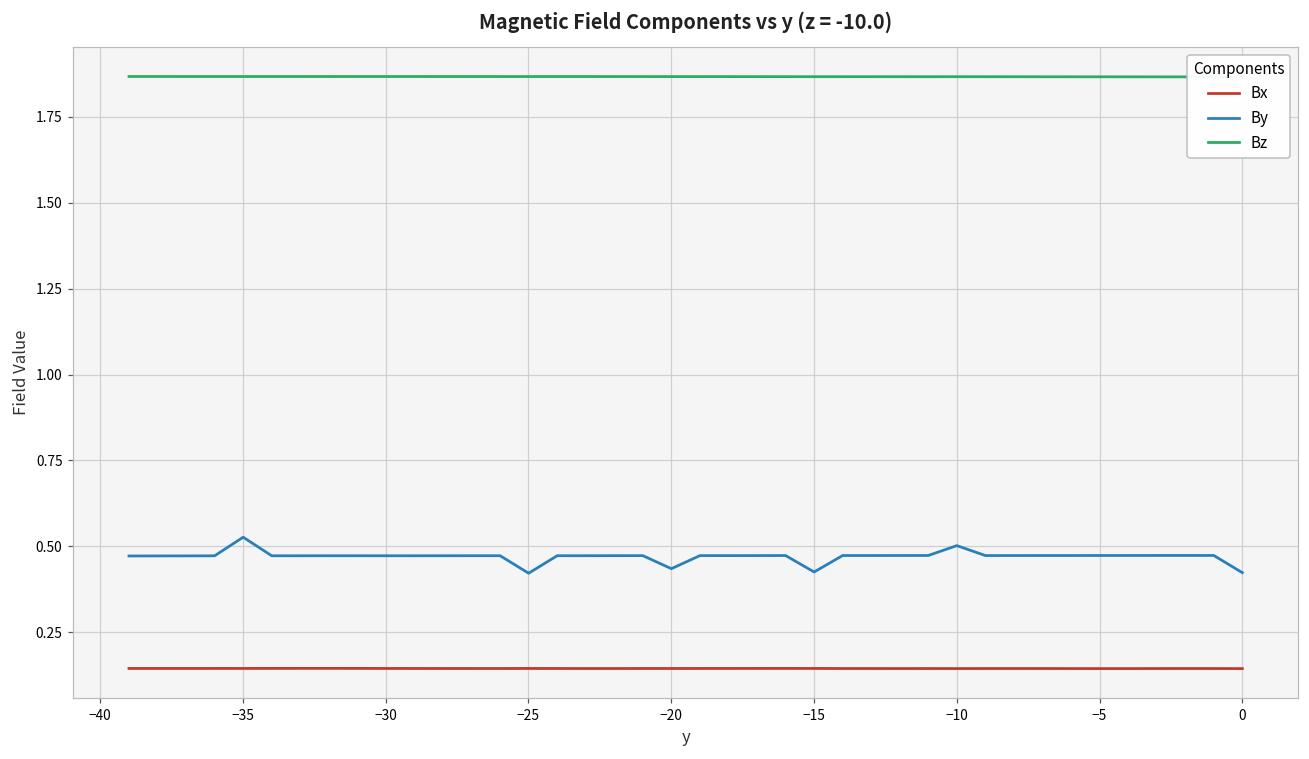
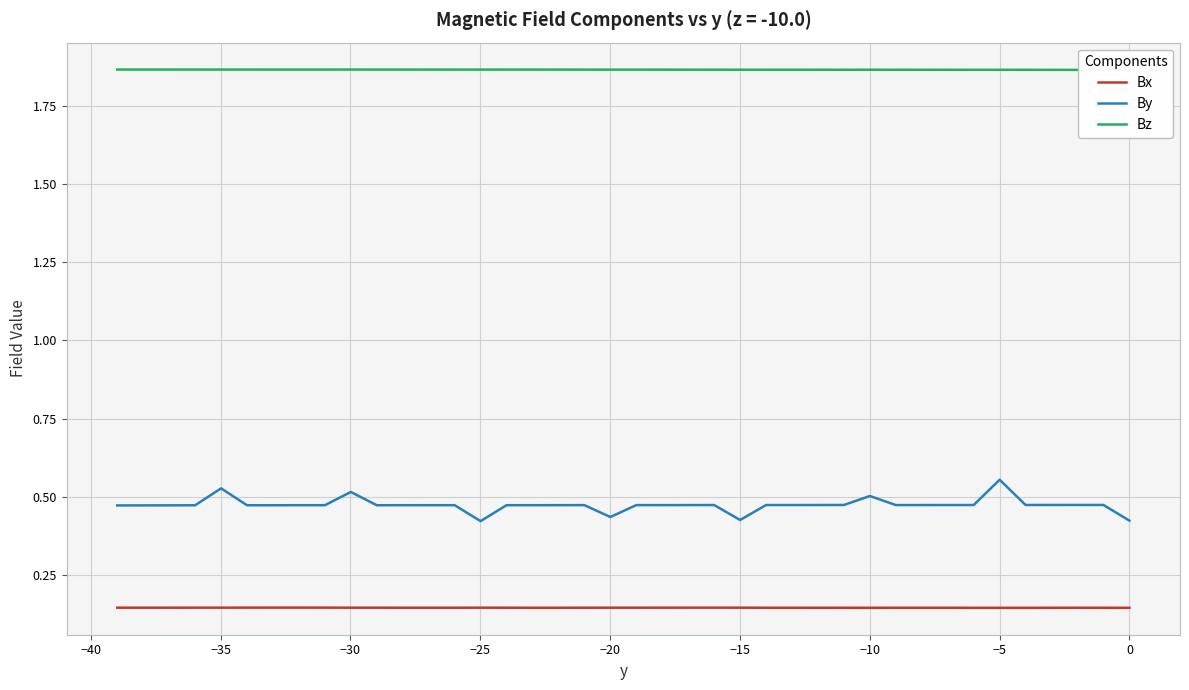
  {
    "Bx": {
      "−35": 0.14,
      "−30": 0.14,
      "−25": 0.14,
      "−20": 0.14,
      "−15": 0.14,
      "−10": 0.14,
      "−5": 0.14,
      "0": 0.14
    },
    "By": {
      "−35": 0.53,
-     "−30": 0.47,
+     "−30": 0.52,
      "−25": 0.42,
      "−20": 0.43,
      "−15": 0.43,
      "−10": 0.50,
-     "−5": 0.47,
+     "−5": 0.55,
      "0": 0.42
    },
    "Bz": {
      "−35": 1.87,
      "−30": 1.87,
      "−25": 1.87,
      "−20": 1.87,
      "−15": 1.87,
      "−10": 1.87,
      "−5": 1.87
    }
  }
